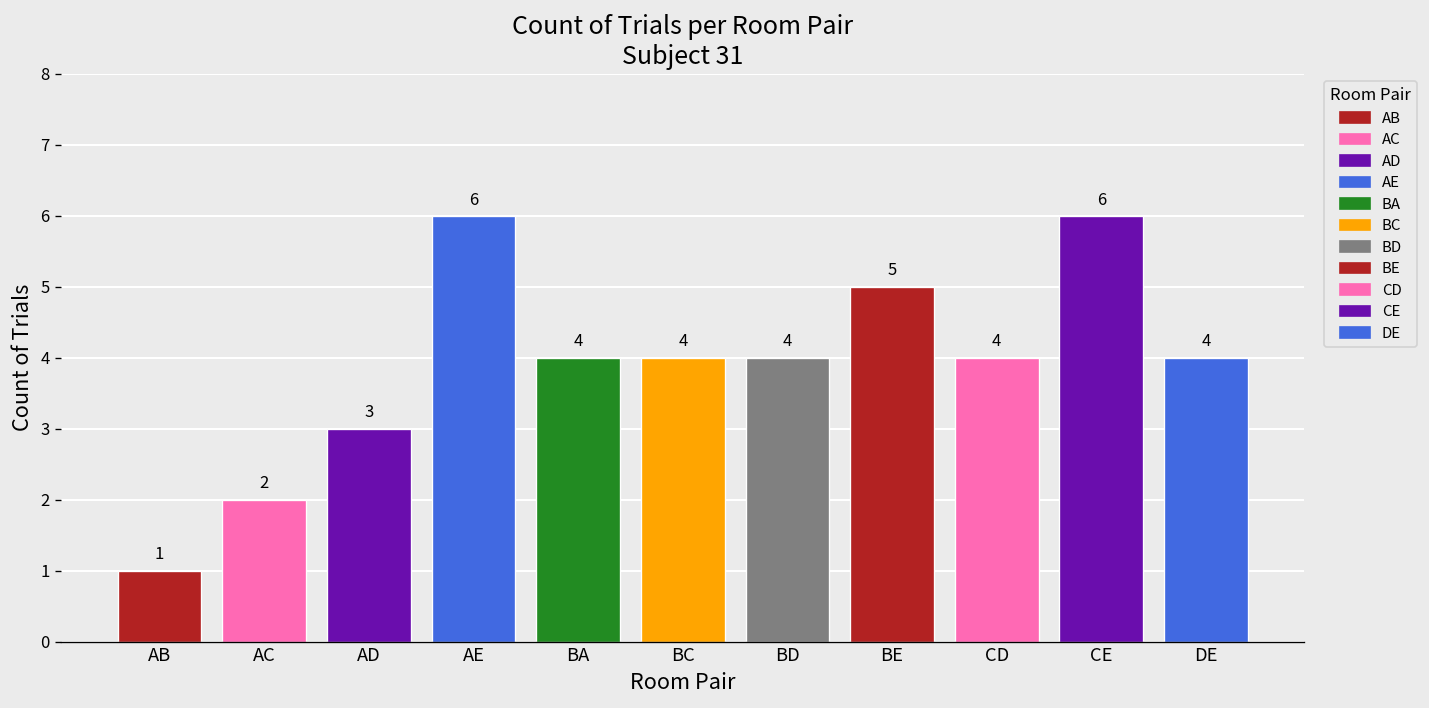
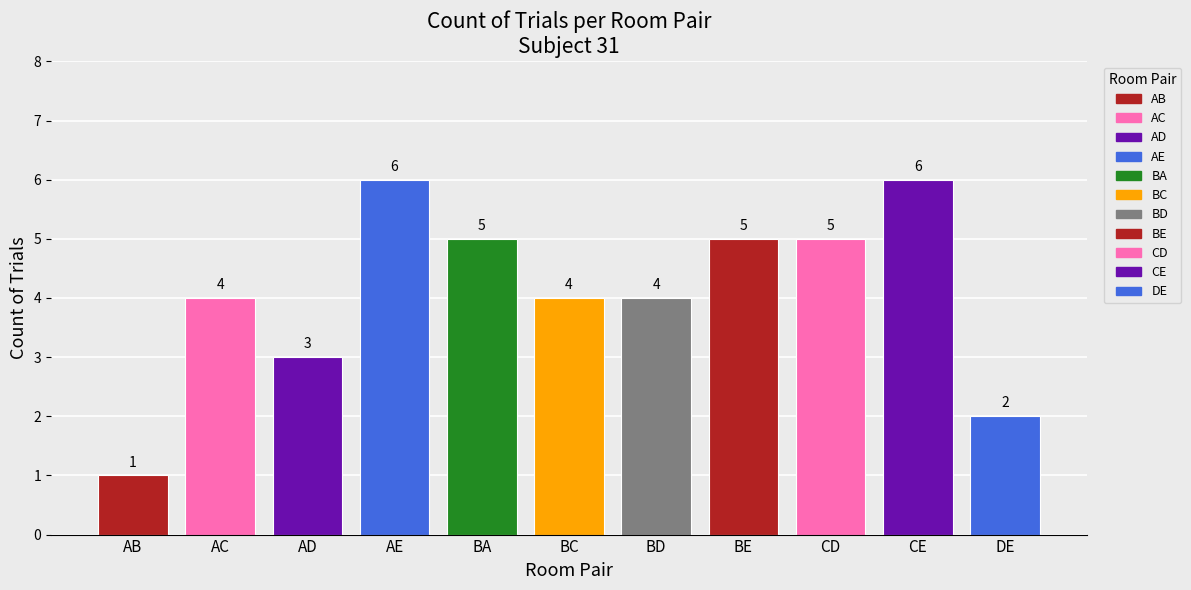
  {
    "AB": 1,
-   "AC": 2,
+   "AC": 4,
    "AD": 3,
    "AE": 6,
-   "BA": 4,
+   "BA": 5,
    "BC": 4,
    "BD": 4,
    "BE": 5,
-   "CD": 4,
+   "CD": 5,
    "CE": 6,
-   "DE": 4
+   "DE": 2
  }
